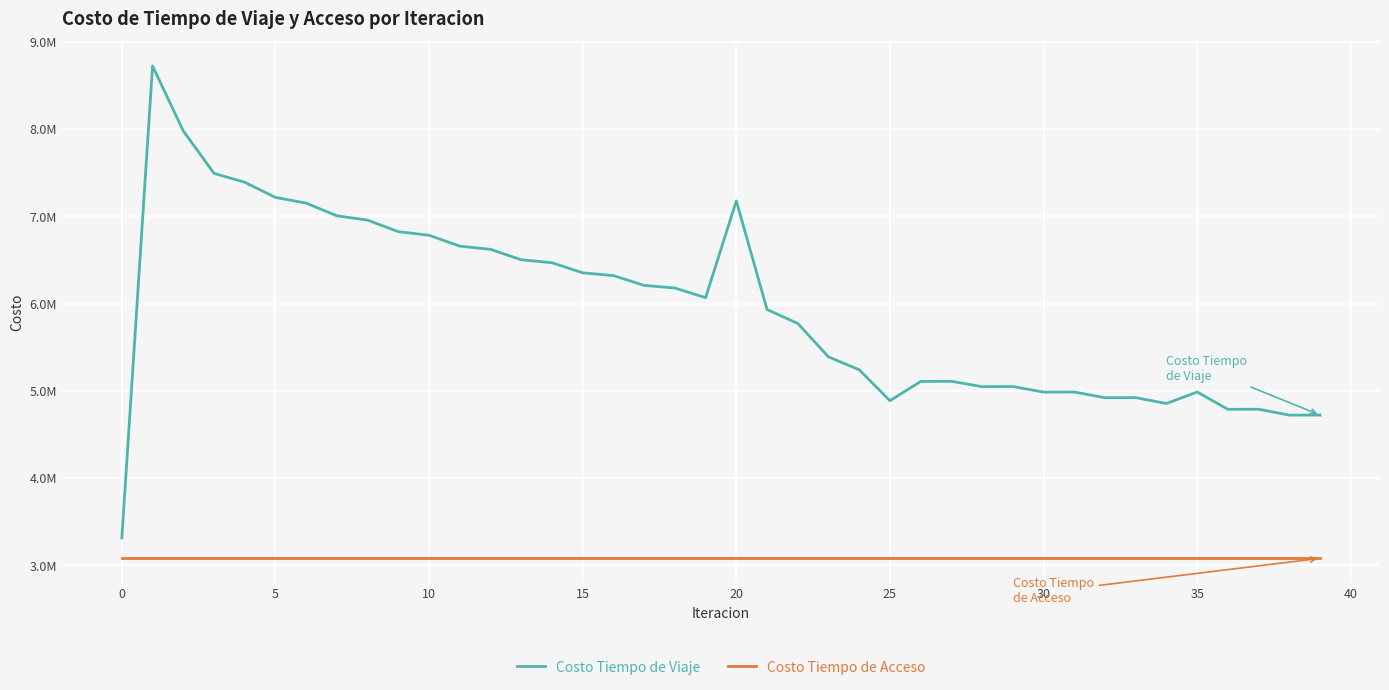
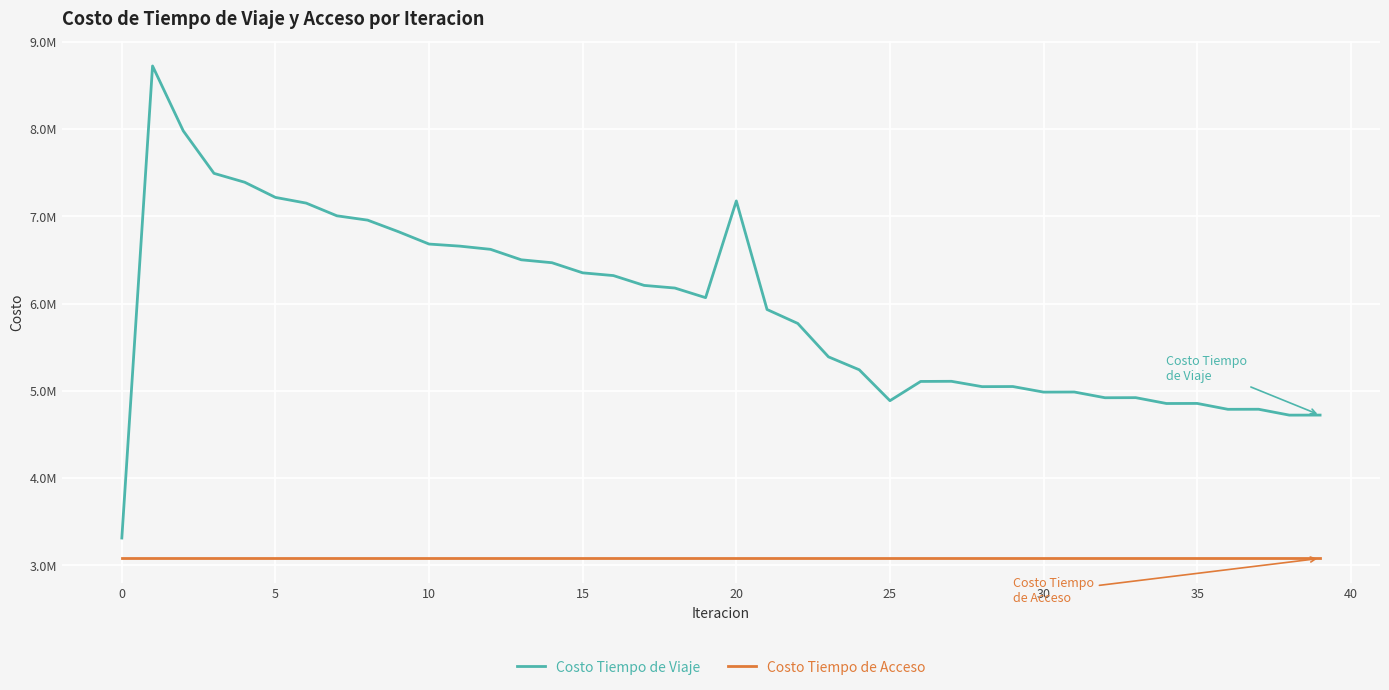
  {
    "Costo Tiempo de Viaje": {
      "0": 3300000,
      "5": 7200000,
-     "10": 6800000,
+     "10": 6700000,
      "15": 6400000,
      "20": 7200000,
      "25": 4900000,
      "30": 5000000,
-     "35": 5000000
+     "35": 4900000
    },
    "Costo Tiempo de Acceso": {
      "0": 3100000,
      "5": 3100000,
      "10": 3100000,
      "15": 3100000,
      "20": 3100000,
      "25": 3100000,
      "30": 3100000,
      "35": 3100000
    }
  }
